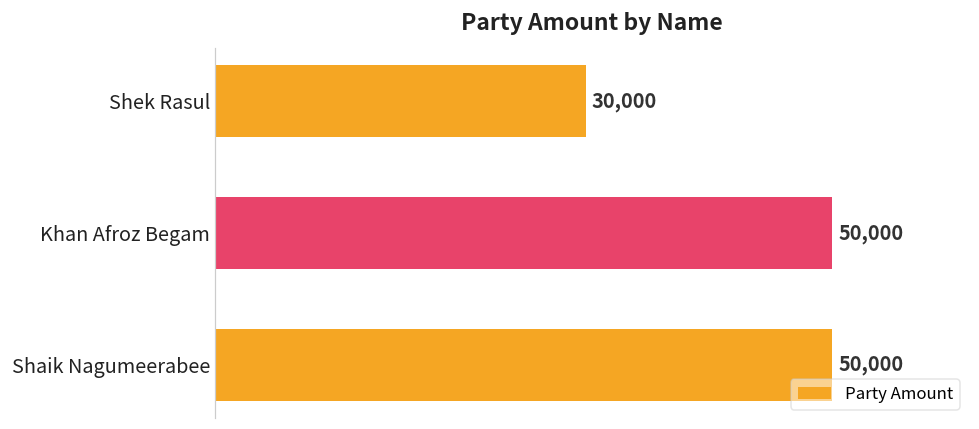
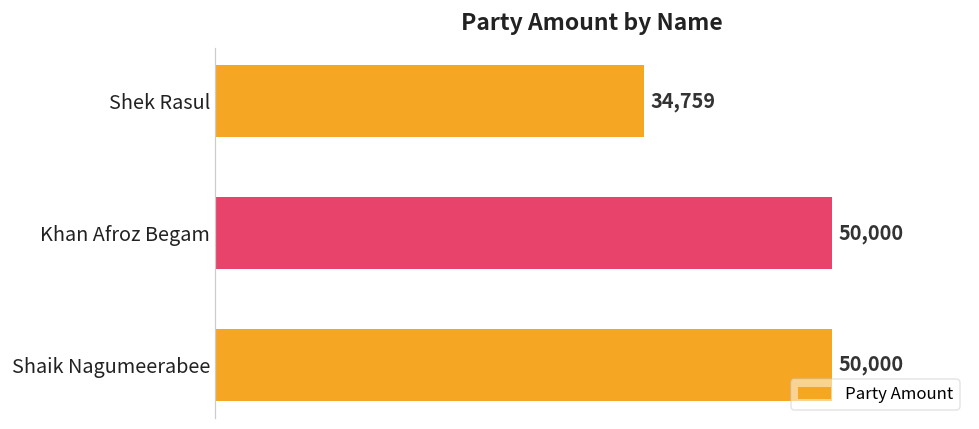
  {
-   "Shek Rasul": "30,000",
+   "Shek Rasul": "34,759",
    "Khan Afroz Begam": "50,000",
    "Shaik Nagumeerabee": "50,000"
  }
